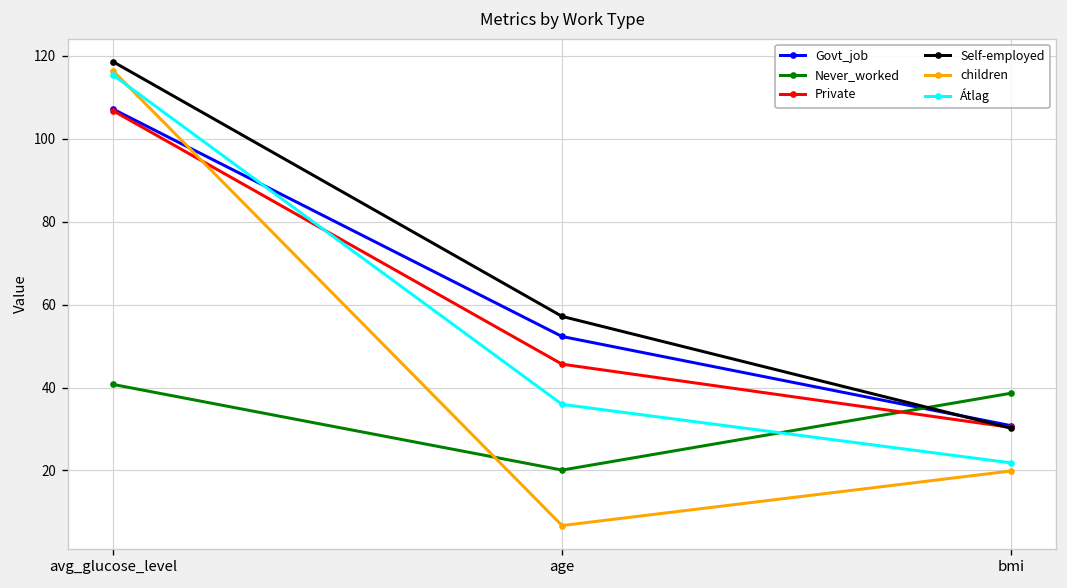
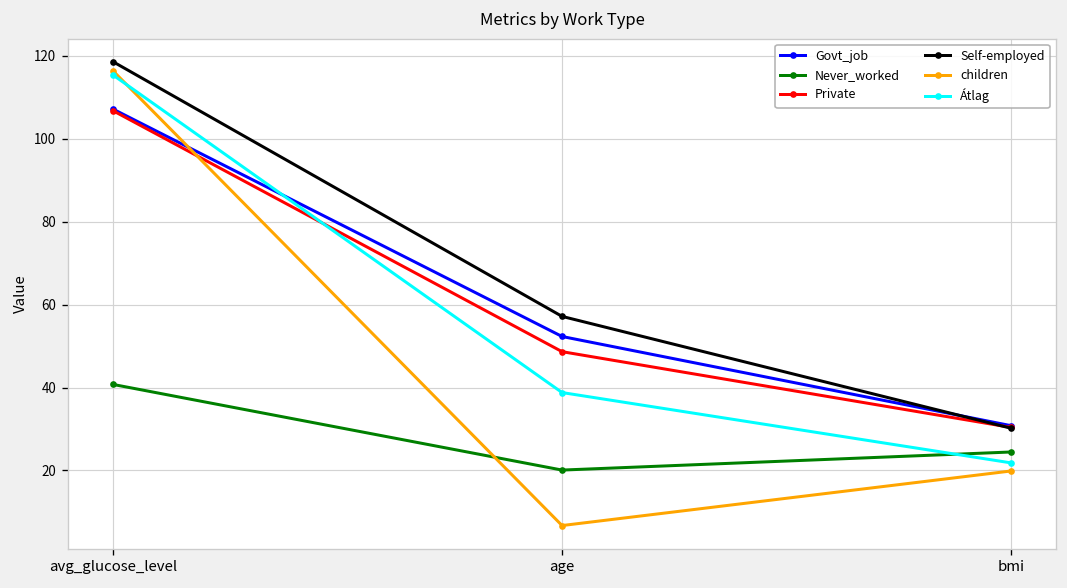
  {
    "Govt_job": {
      "age": 52
    },
    "Never_worked": {
      "avg_glucose_level": 41,
      "age": 20,
-     "bmi": 39
+     "bmi": 24
    },
    "Private": {
-     "age": 46
+     "age": 49
    },
    "Self-employed": {
      "avg_glucose_level": 119,
      "age": 57
    },
    "children": {
      "avg_glucose_level": 116,
      "age": 7,
      "bmi": 20
    },
    "Átlag": {
      "avg_glucose_level": 115,
-     "age": 36,
+     "age": 39,
      "bmi": 22
    }
  }
